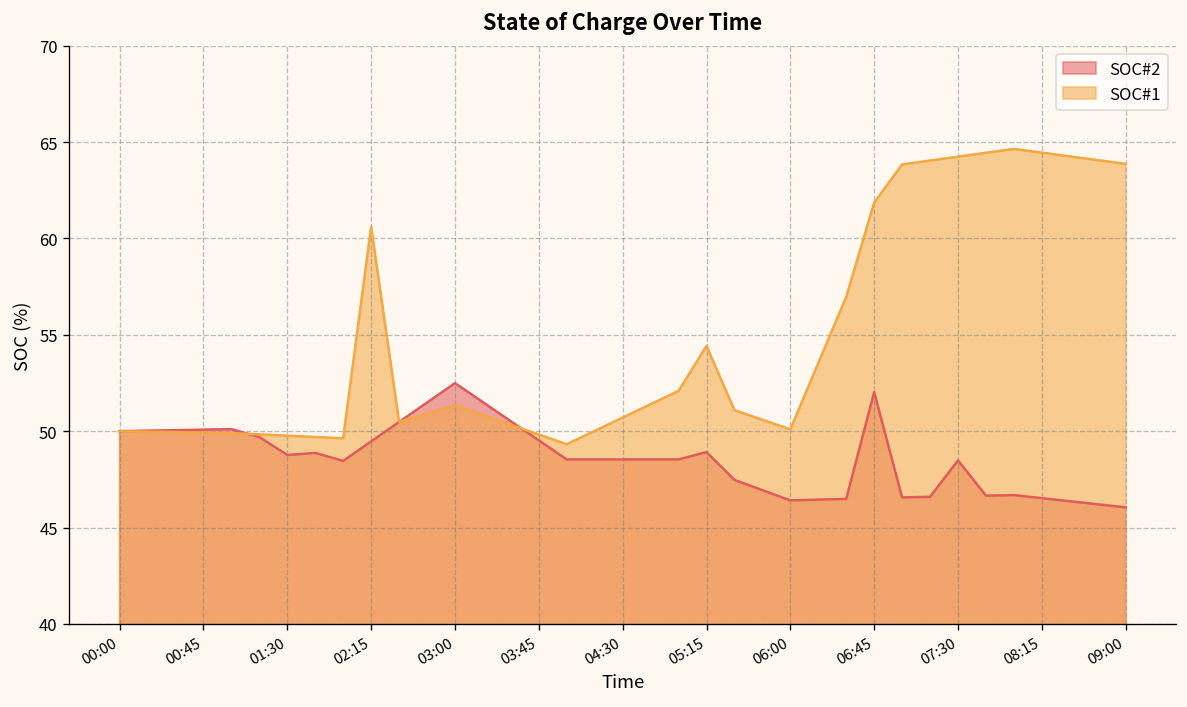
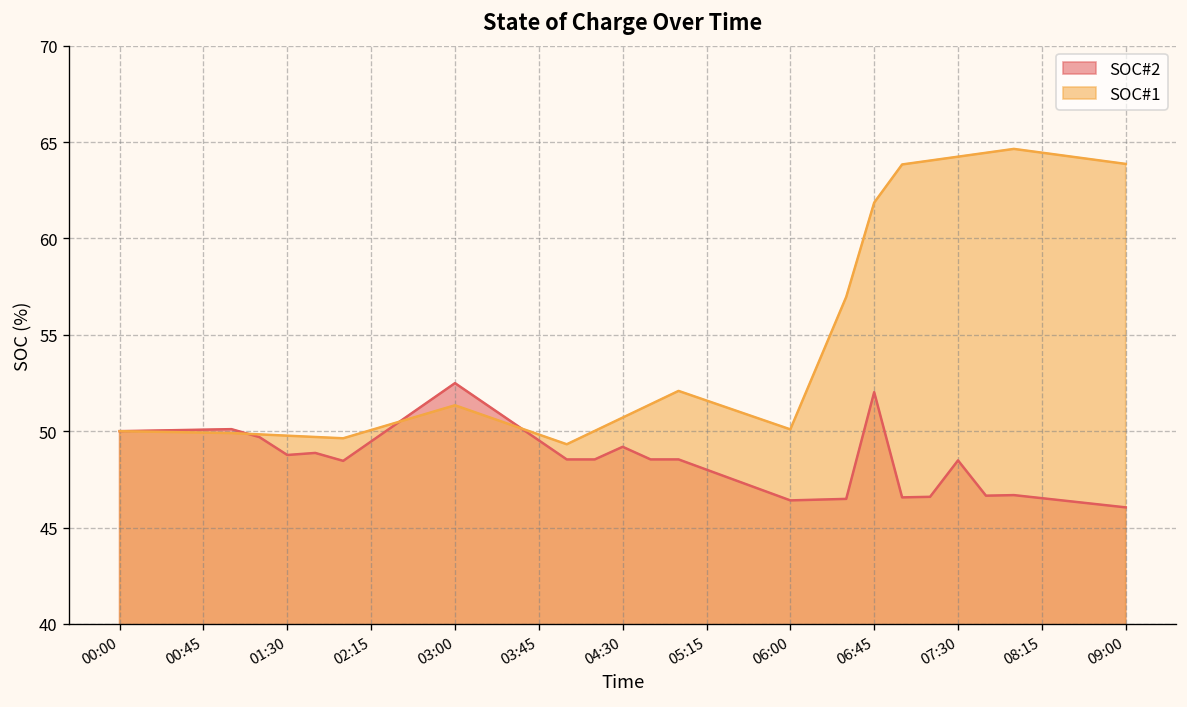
  {
    "SOC#2": {
      "01:30": 48.8,
      "02:15": 49.5,
      "03:00": 52.5,
      "03:45": 49.5,
-     "04:30": 48.5,
-     "05:15": 48.9,
+     "04:30": 49.2,
+     "05:15": 48.0,
      "06:00": 46.4,
      "06:45": 52.0,
      "07:30": 48.5,
      "08:15": 46.5,
      "09:00": 46.0
    },
    "SOC#1": {
      "01:30": 49.8,
-     "02:15": 60.6,
+     "02:15": 50.1,
      "03:00": 51.3,
      "03:45": 49.8,
      "04:30": 50.7,
-     "05:15": 54.4,
+     "05:15": 51.6,
      "06:00": 50.1,
      "06:45": 61.9,
      "07:30": 64.2,
      "08:15": 64.4,
      "09:00": 63.9
    }
  }
